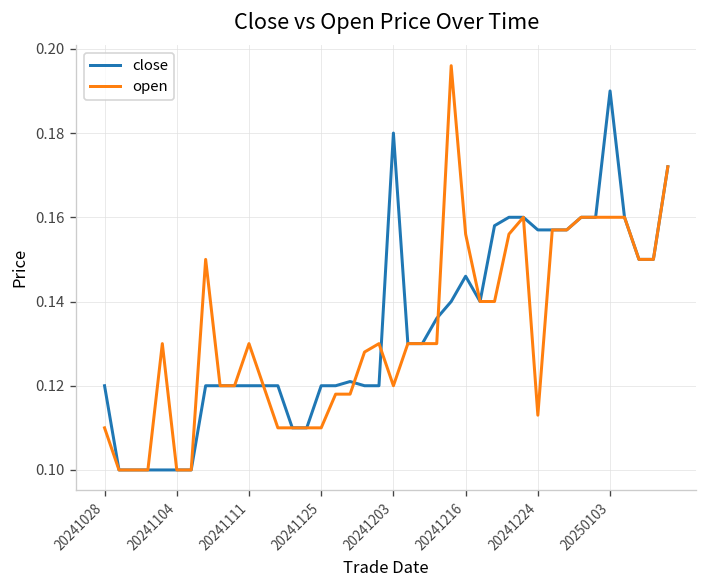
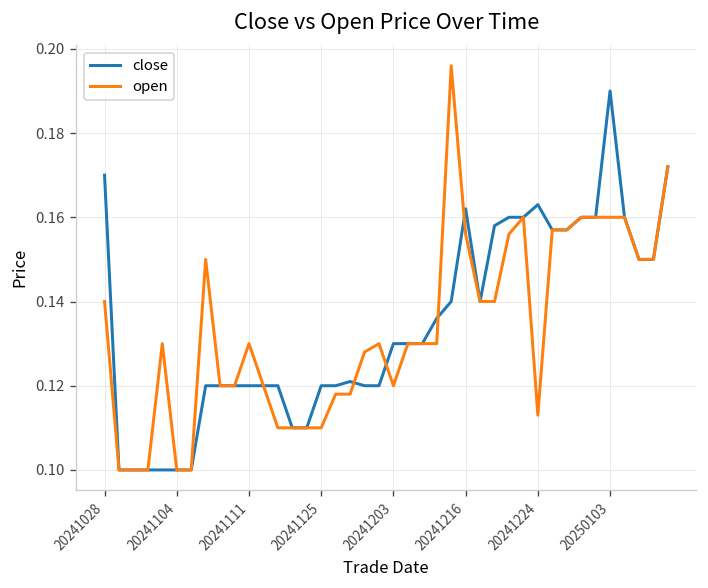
  {
    "close": {
-     "20241028": 0.12,
+     "20241028": 0.17,
      "20241111": 0.120,
      "20241125": 0.120,
-     "20241203": 0.18,
-     "20241216": 0.146,
-     "20241224": 0.157,
+     "20241203": 0.13,
+     "20241216": 0.162,
+     "20241224": 0.163,
      "20250103": 0.190
    },
    "open": {
-     "20241028": 0.11,
+     "20241028": 0.14,
      "20241111": 0.13,
      "20241125": 0.11,
      "20241203": 0.12,
      "20241216": 0.156,
      "20241224": 0.113,
      "20250103": 0.16
    }
  }
